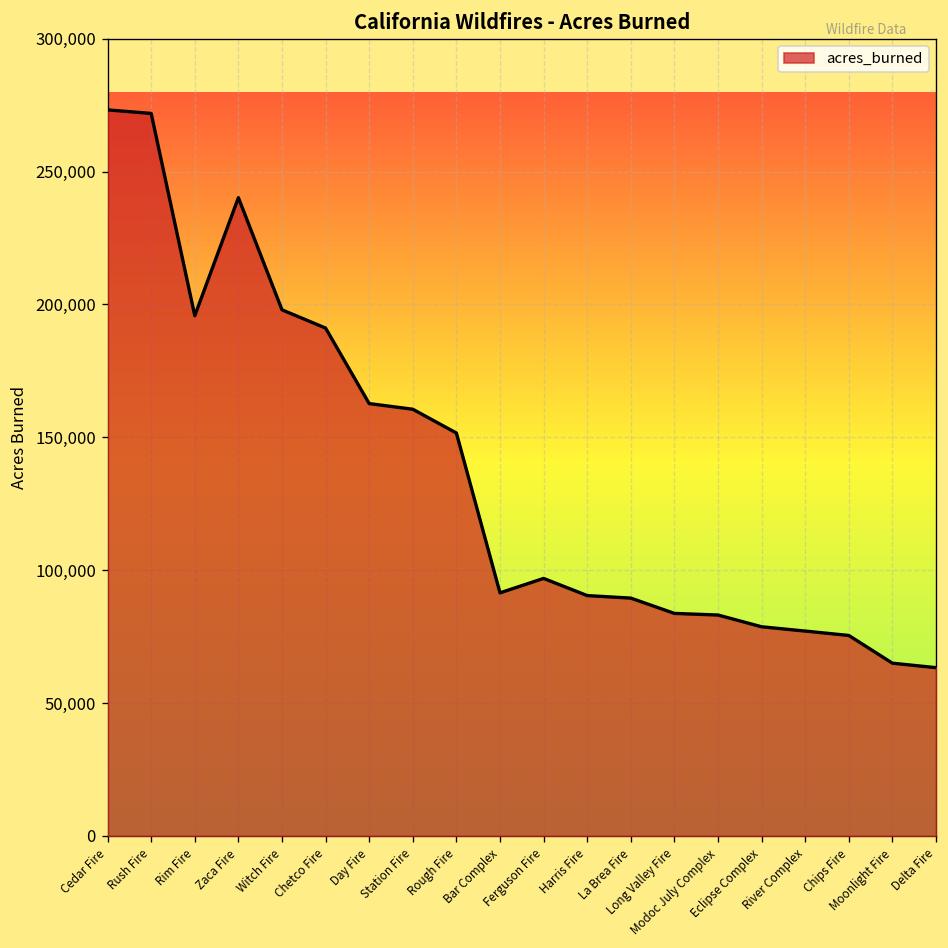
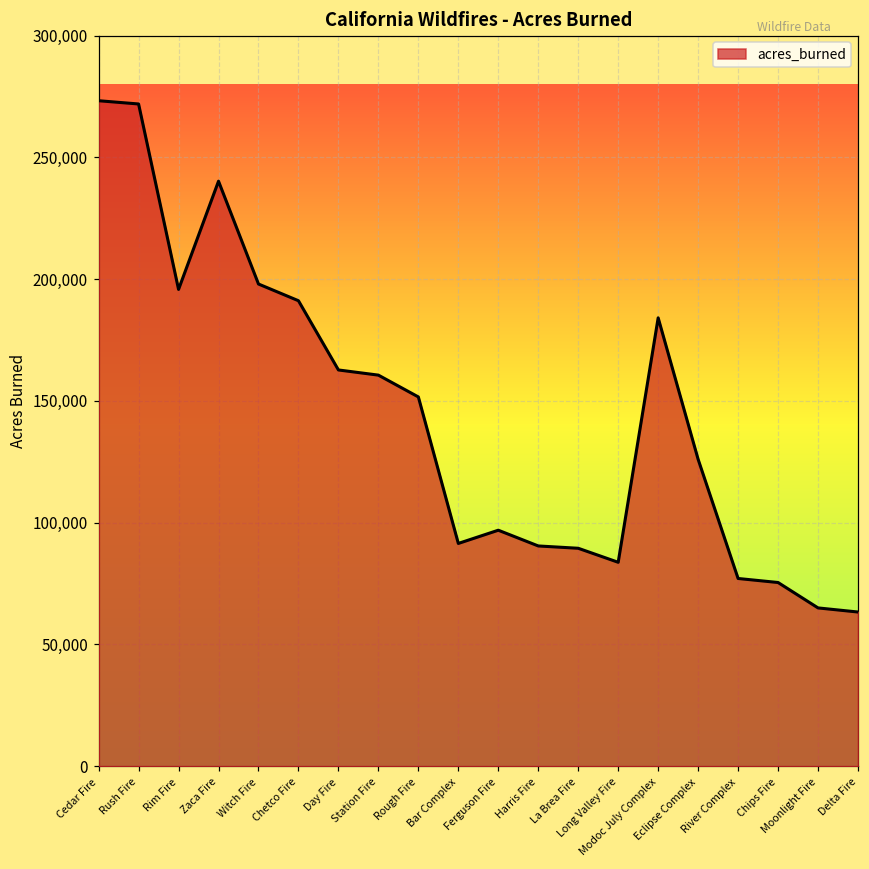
  {
    "Cedar Fire": "273,000",
    "Rush Fire": "272,000",
    "Rim Fire": "196,000",
    "Zaca Fire": "240,000",
    "Witch Fire": "198,000",
    "Chetco Fire": "191,000",
    "Day Fire": "163,000",
    "Station Fire": "161,000",
    "Rough Fire": "152,000",
    "Bar Complex": "91,000",
    "Ferguson Fire": "97,000",
    "Harris Fire": "90,000",
    "La Brea Fire": "89,000",
    "Long Valley Fire": "84,000",
-   "Modoc July Complex": "83,000",
-   "Eclipse Complex": "79,000",
+   "Modoc July Complex": "184,000",
+   "Eclipse Complex": "126,000",
    "River Complex": "77,000",
    "Chips Fire": "75,000",
    "Moonlight Fire": "65,000",
    "Delta Fire": "63,000"
  }
